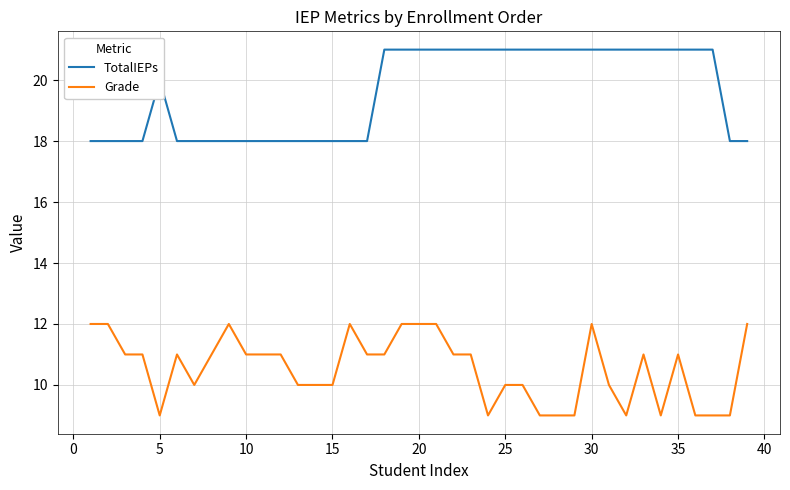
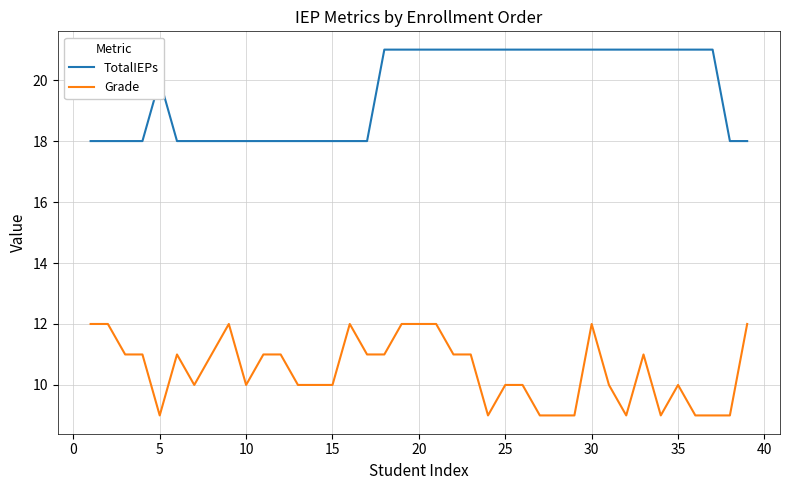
  {
    "TotalIEPs": {
      "10": 18,
      "15": 18,
      "20": 21,
      "25": 21,
      "30": 21,
      "35": 21
    },
    "Grade": {
      "5": 9,
-     "10": 11,
+     "10": 10,
      "15": 10,
      "20": 12,
      "25": 10,
      "30": 12,
-     "35": 11
+     "35": 10
    }
  }
